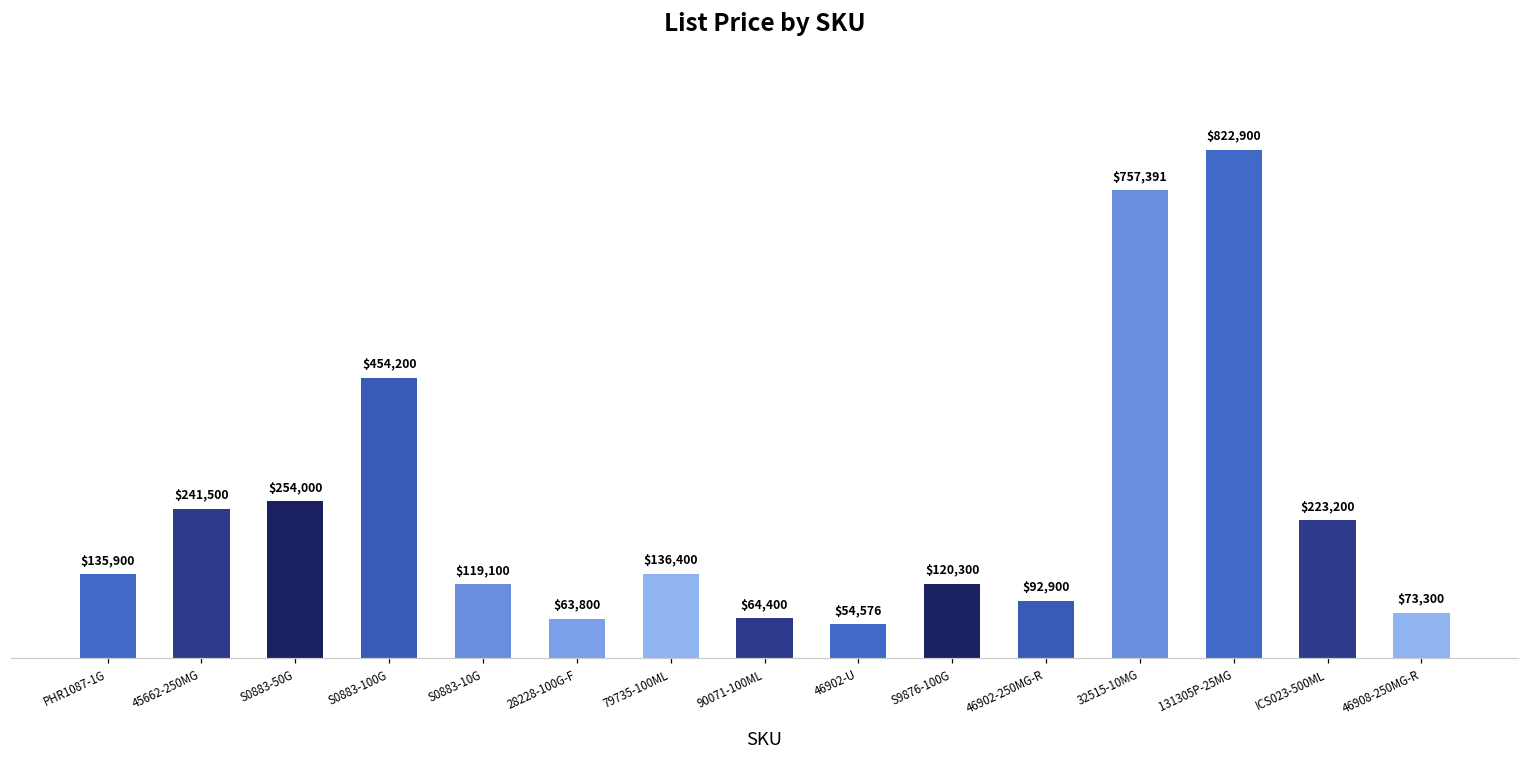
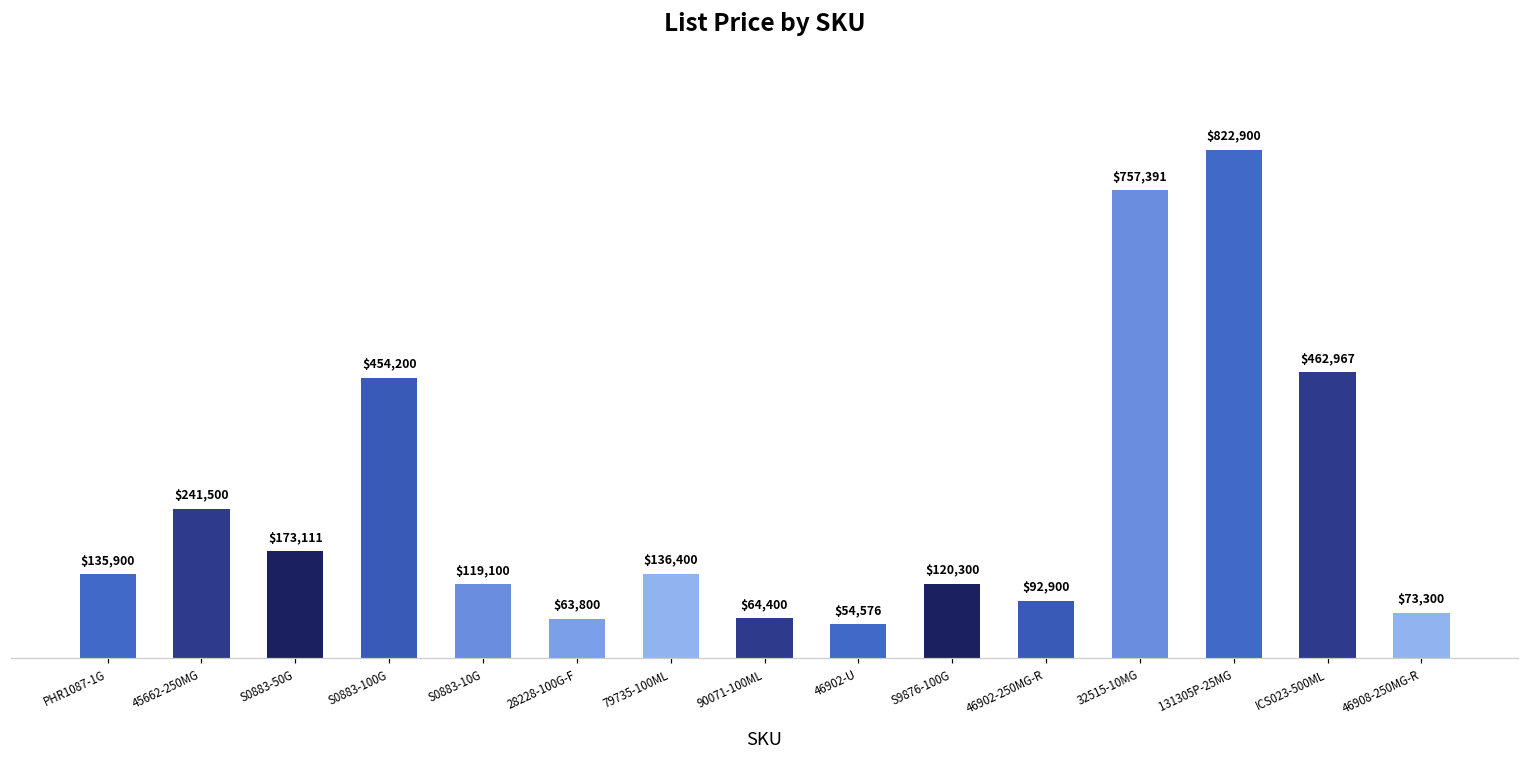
  {
    "PHR1087-1G": "$135,900",
    "45662-250MG": "$241,500",
-   "S0883-50G": "$254,000",
+   "S0883-50G": "$173,111",
    "S0883-100G": "$454,200",
    "S0883-10G": "$119,100",
    "28228-100G-F": "$63,800",
    "79735-100ML": "$136,400",
    "90071-100ML": "$64,400",
    "46902-U": "$54,576",
    "S9876-100G": "$120,300",
    "46902-250MG-R": "$92,900",
    "32515-10MG": "$757,391",
    "131305P-25MG": "$822,900",
-   "ICS023-500ML": "$223,200",
+   "ICS023-500ML": "$462,967",
    "46908-250MG-R": "$73,300"
  }
